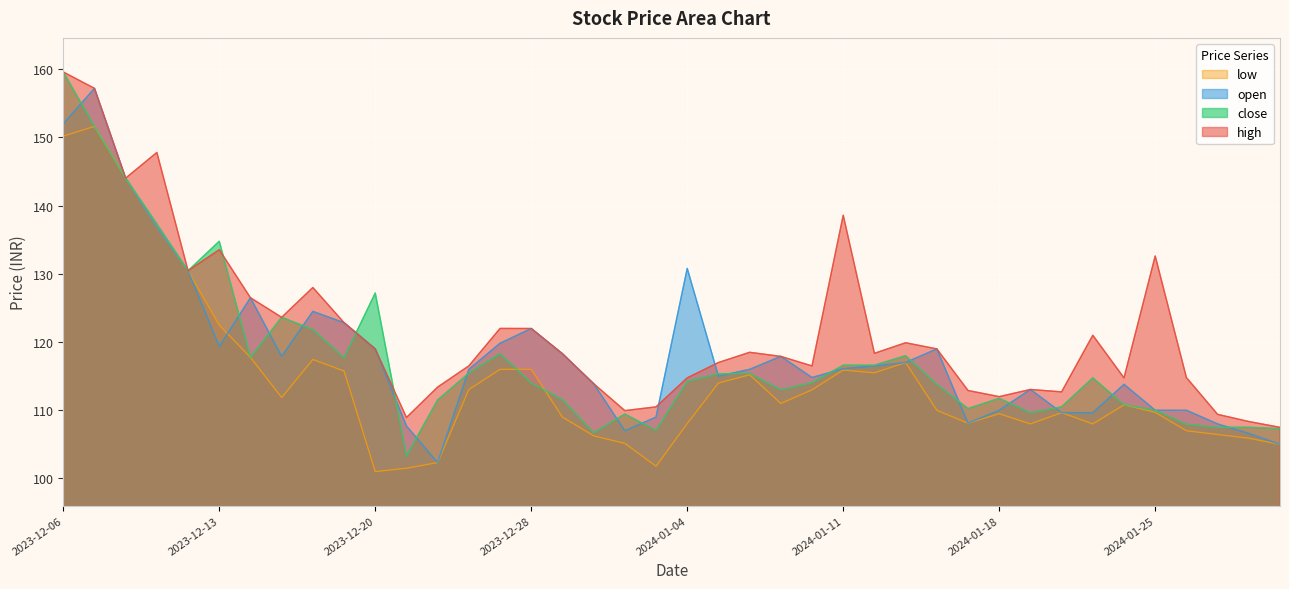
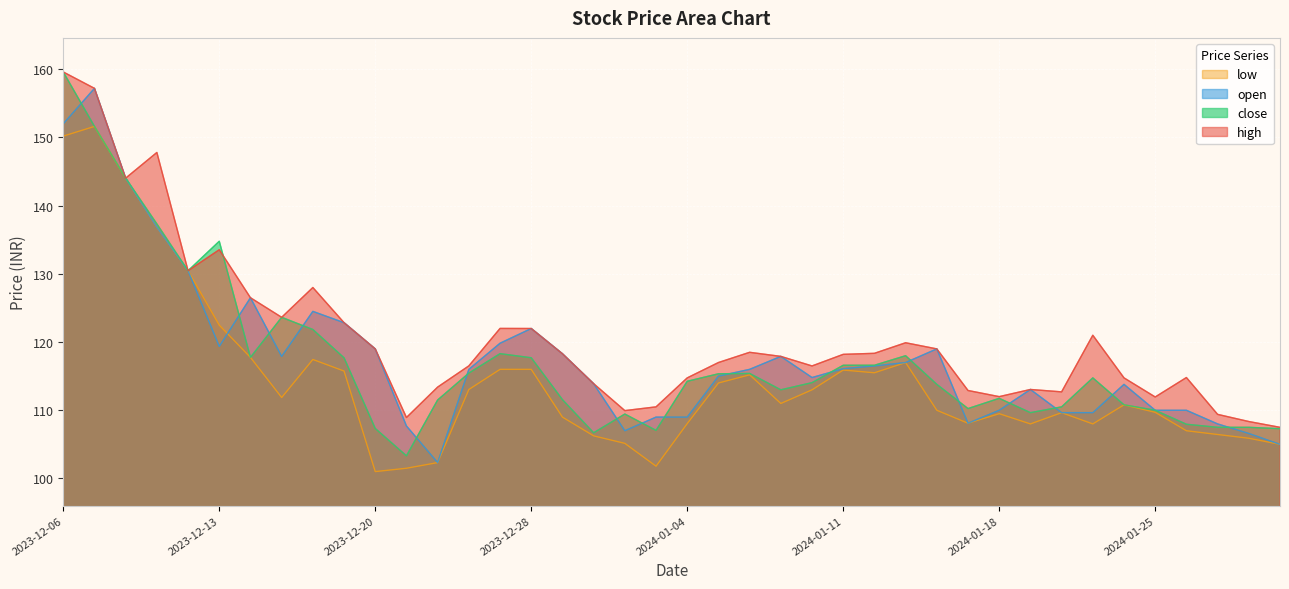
  {
    "low": {
      "2023-12-06": 150,
      "2023-12-13": 122,
      "2023-12-20": 101,
      "2023-12-28": 116,
      "2024-01-04": 108,
      "2024-01-18": 110
    },
    "open": {
      "2023-12-06": 152,
      "2023-12-13": 119,
-     "2024-01-04": 131,
+     "2024-01-04": 109,
      "2024-01-18": 110
    },
    "close": {
      "2023-12-13": 135,
-     "2023-12-20": 127,
-     "2023-12-28": 114,
+     "2023-12-20": 107,
+     "2023-12-28": 118,
      "2024-01-04": 114,
      "2024-01-11": 117
    },
    "high": {
      "2023-12-13": 134,
      "2024-01-04": 115,
-     "2024-01-11": 139,
-     "2024-01-25": 133
+     "2024-01-11": 118,
+     "2024-01-25": 112
    }
  }
